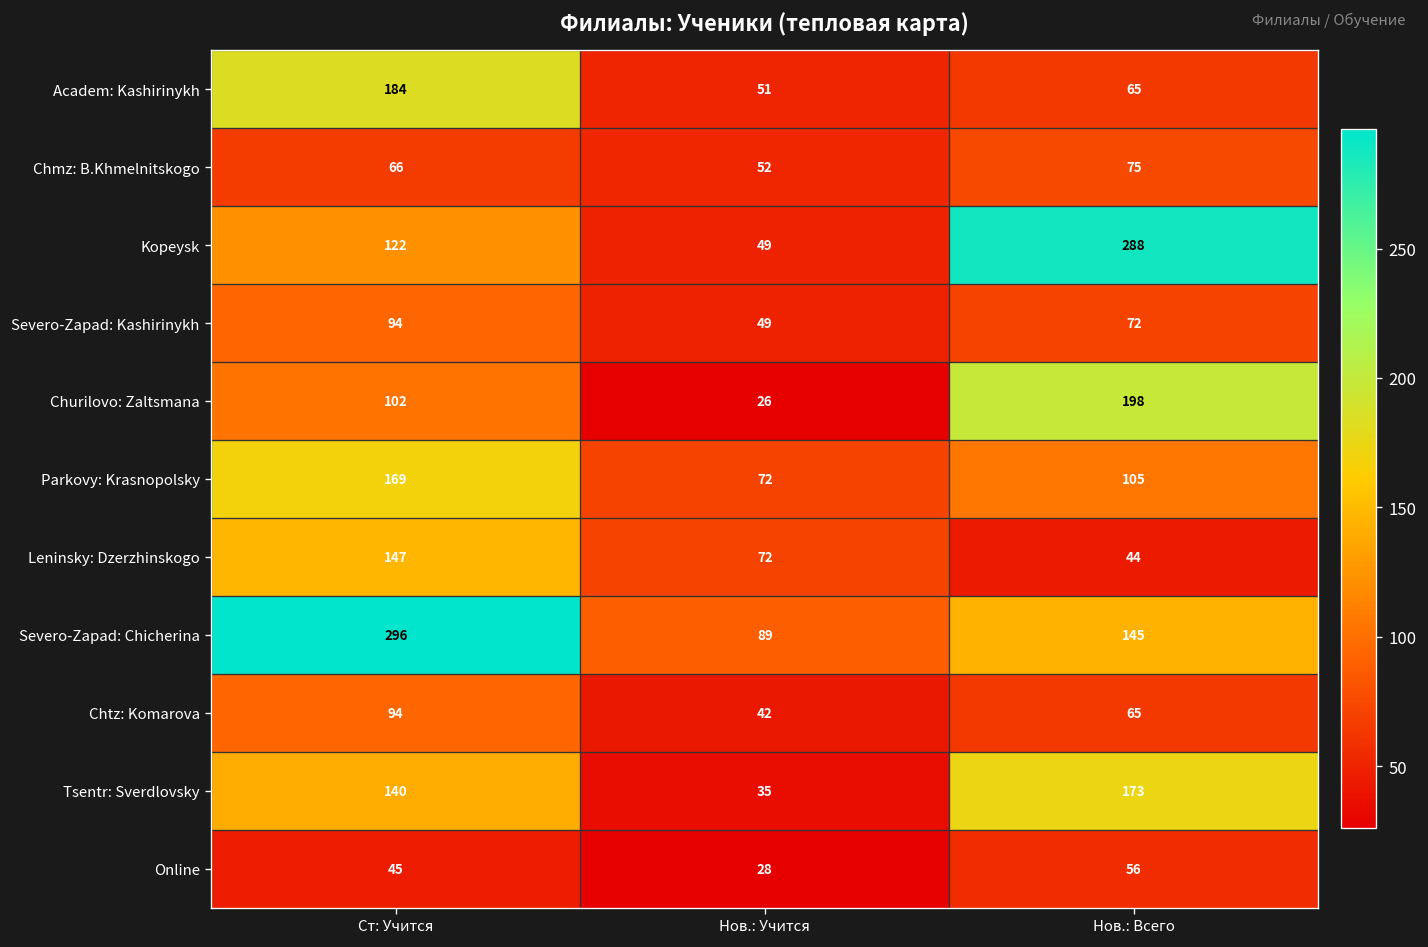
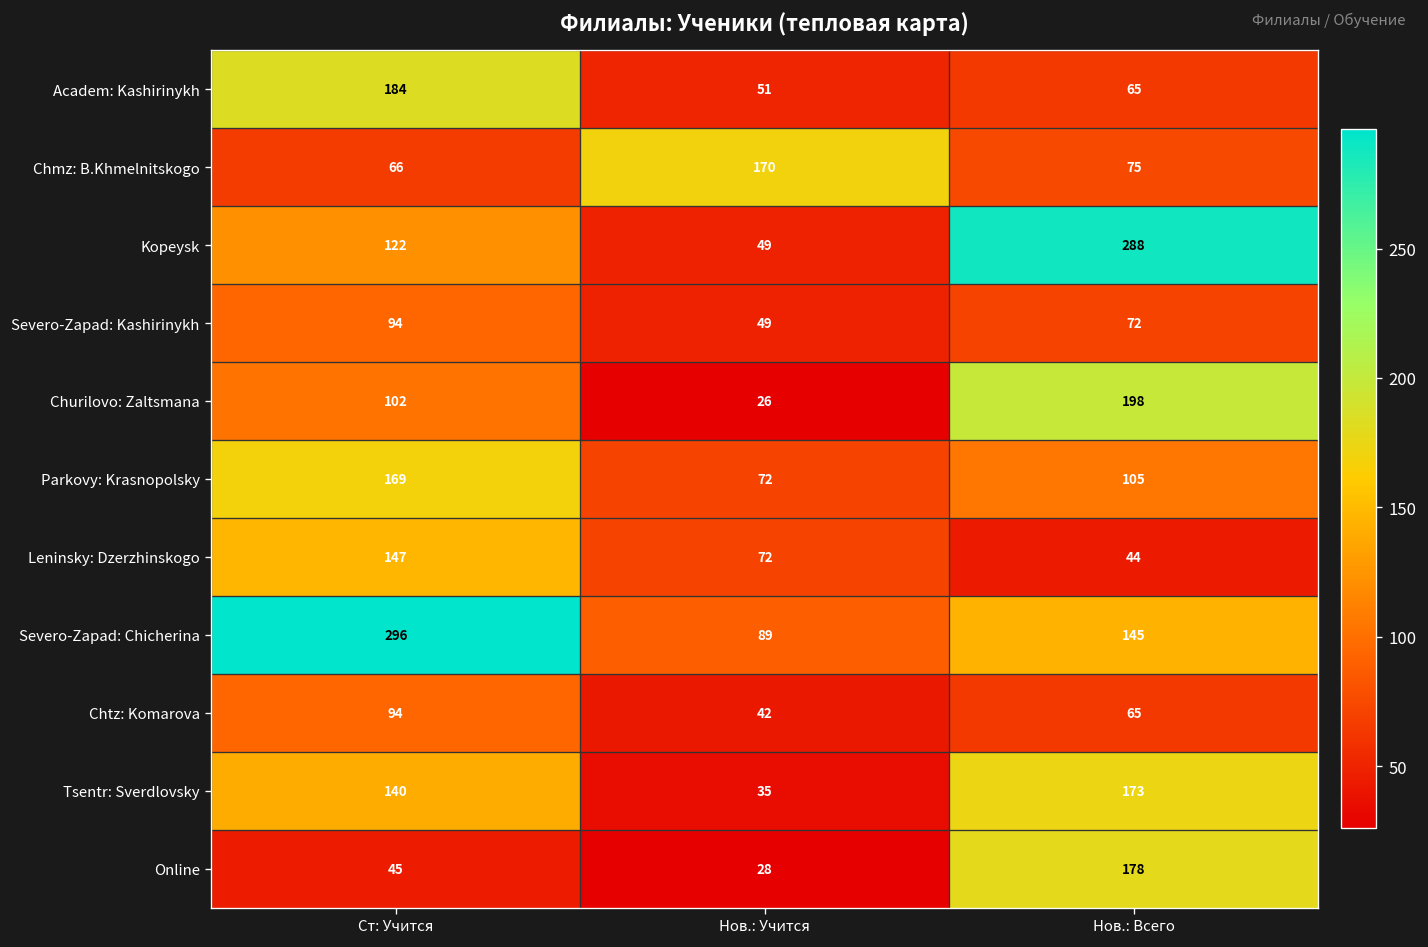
  {
    "Academ: Kashirinykh": {
      "Ст: Учится": 184,
      "Нов.: Учится": 51,
      "Нов.: Всего": 65
    },
    "Chmz: B.Khmelnitskogo": {
      "Ст: Учится": 66,
-     "Нов.: Учится": 52,
+     "Нов.: Учится": 170,
      "Нов.: Всего": 75
    },
    "Kopeysk": {
      "Ст: Учится": 122,
      "Нов.: Учится": 49,
      "Нов.: Всего": 288
    },
    "Severo-Zapad: Kashirinykh": {
      "Ст: Учится": 94,
      "Нов.: Учится": 49,
      "Нов.: Всего": 72
    },
    "Churilovo: Zaltsmanа": {
      "Ст: Учится": 102,
      "Нов.: Учится": 26,
      "Нов.: Всего": 198
    },
    "Parkovy: Krasnopolsky": {
      "Ст: Учится": 169,
      "Нов.: Учится": 72,
      "Нов.: Всего": 105
    },
    "Leninsky: Dzerzhinskogo": {
      "Ст: Учится": 147,
      "Нов.: Учится": 72,
      "Нов.: Всего": 44
    },
    "Severo-Zapad: Chicherina": {
      "Ст: Учится": 296,
      "Нов.: Учится": 89,
      "Нов.: Всего": 145
    },
    "Chtz: Komarova": {
      "Ст: Учится": 94,
      "Нов.: Учится": 42,
      "Нов.: Всего": 65
    },
    "Tsentr: Sverdlovsky": {
      "Ст: Учится": 140,
      "Нов.: Учится": 35,
      "Нов.: Всего": 173
    },
    "Online": {
      "Ст: Учится": 45,
      "Нов.: Учится": 28,
-     "Нов.: Всего": 56
+     "Нов.: Всего": 178
    }
  }
